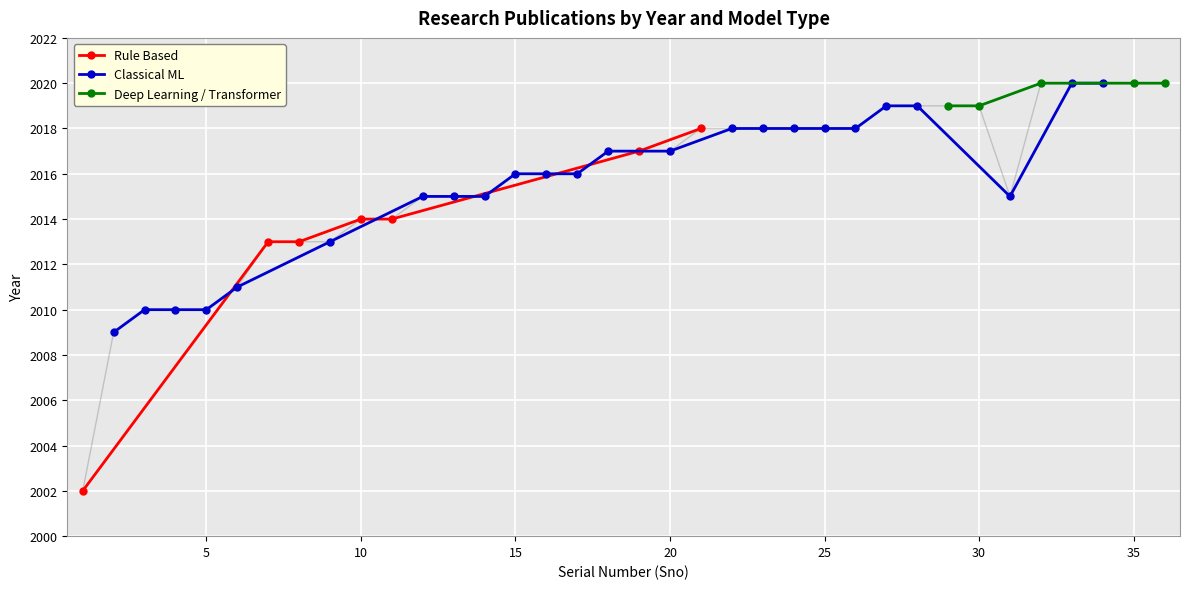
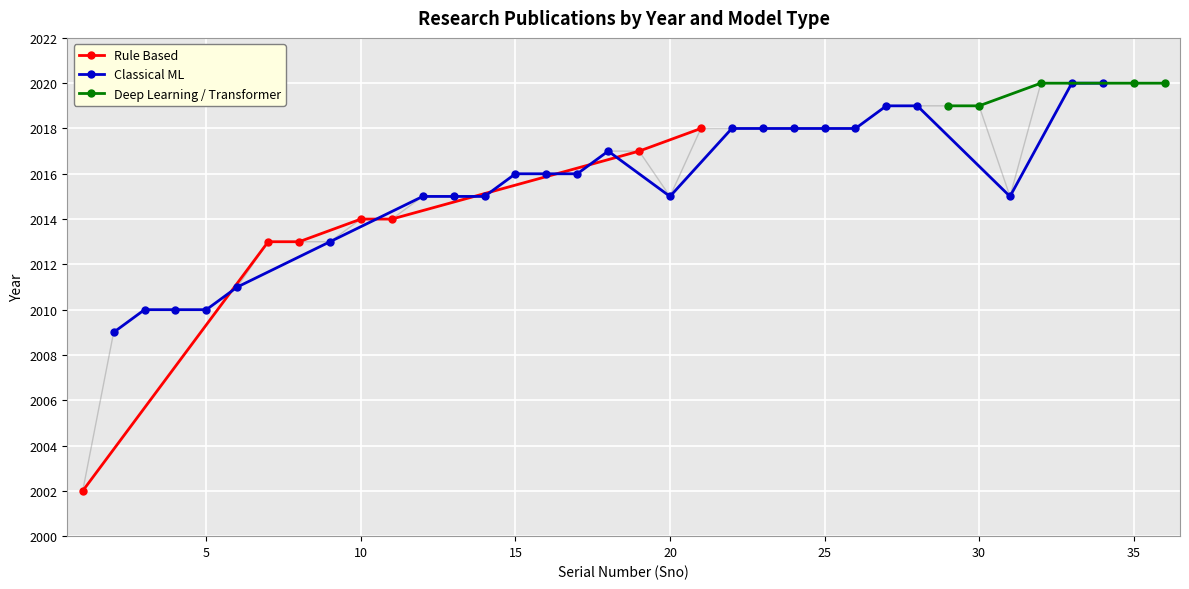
  {
    "Classical ML": {
-     "20": 2017
+     "20": 2015
    }
  }
